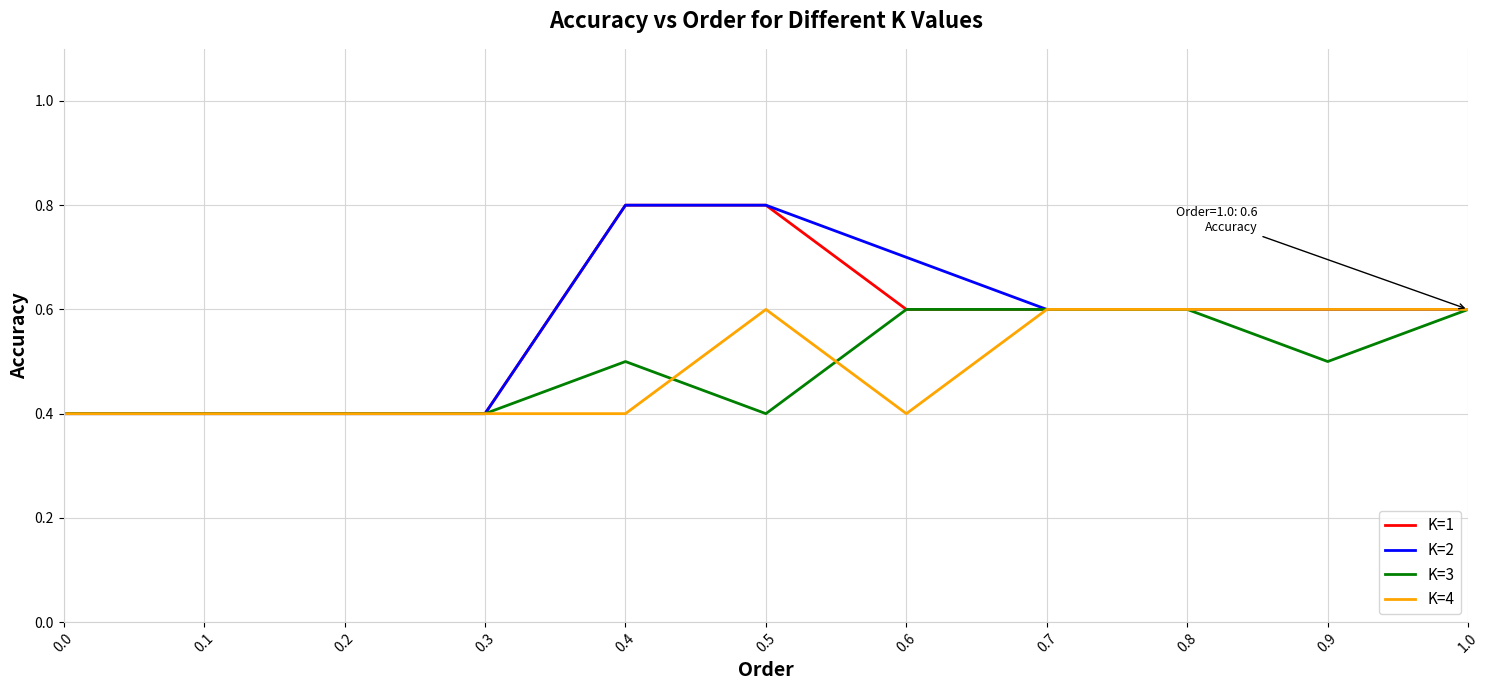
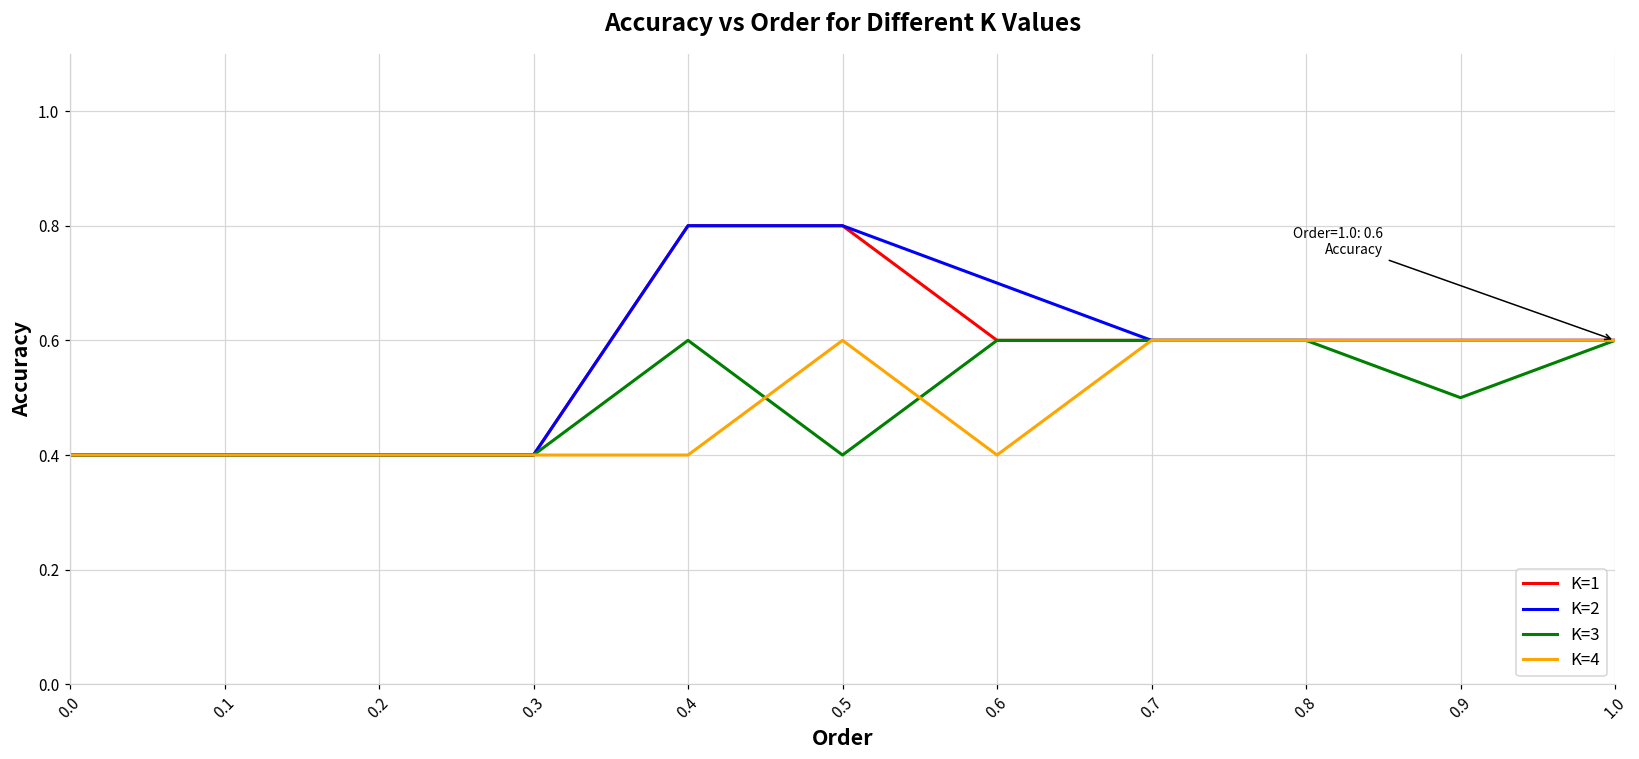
  {
    "K=2": {
      "0.6": 0.7
    },
    "K=3": {
-     "0.4": 0.5,
+     "0.4": 0.6,
      "0.5": 0.4,
      "0.9": 0.5
    },
    "K=4": {
      "0.4": 0.4,
      "0.5": 0.6,
      "0.6": 0.4
    }
  }
